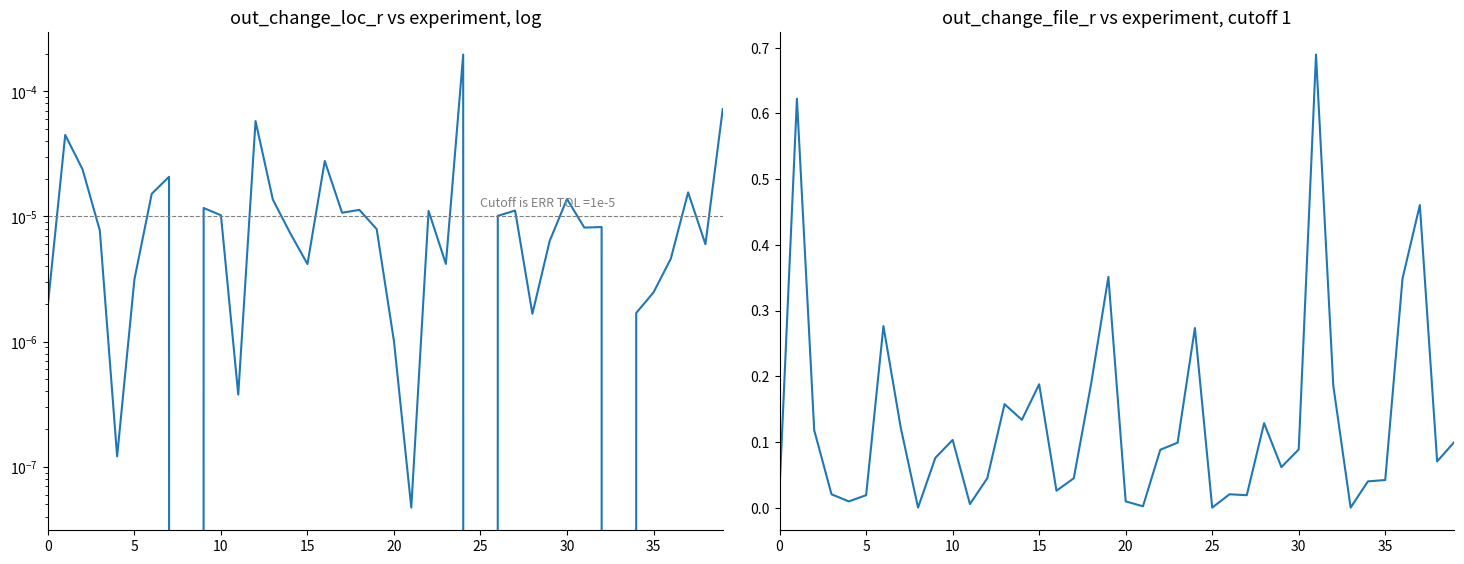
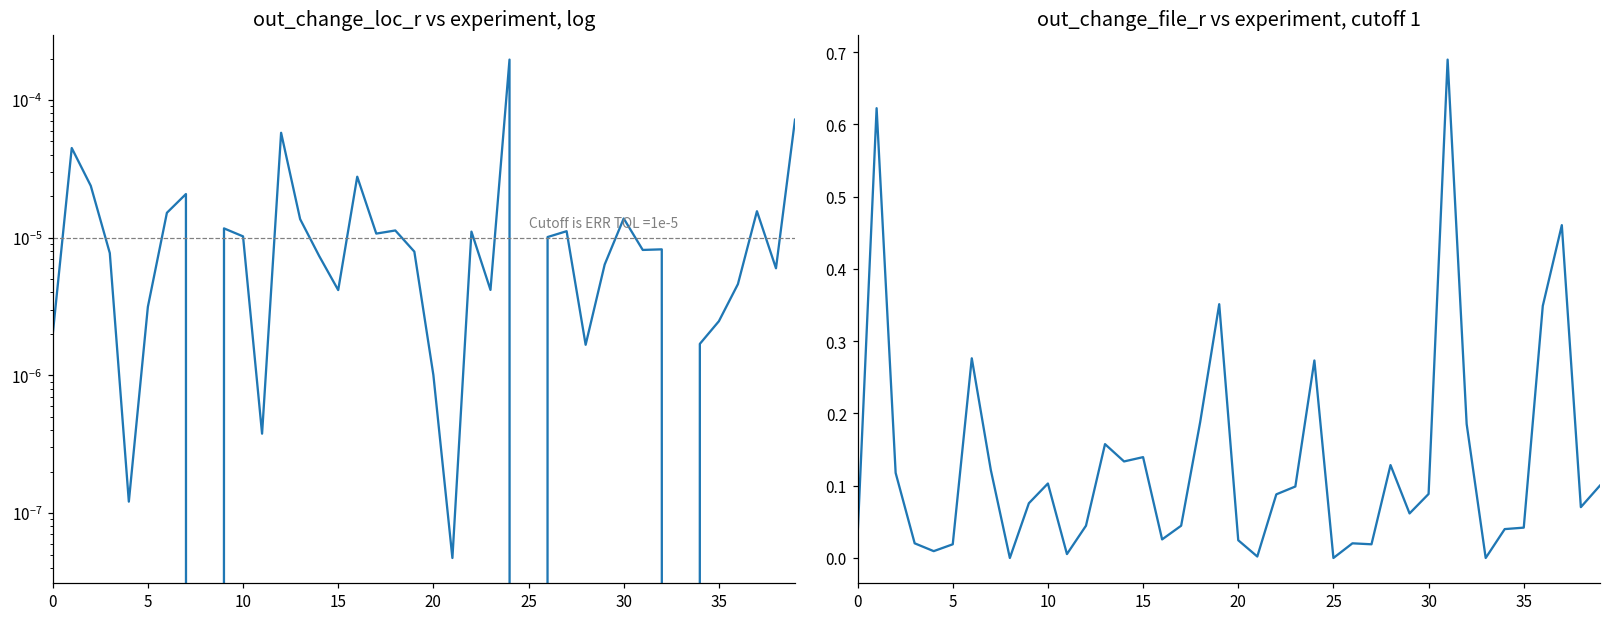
  {
    "out_change_loc_r vs experiment, log": {
      "0": 0.0000020,
      "5": 0.0000031,
      "10": 0.000010,
      "15": 0.0000042,
      "20": 0.0000010,
      "35": 0.0000025
    },
    "out_change_file_r vs experiment, cutoff 1": {
      "0": 0.03,
      "5": 0.02,
      "10": 0.10,
-     "15": 0.19,
-     "20": 0.01,
+     "15": 0.14,
+     "20": 0.02,
      "25": 0.00,
      "30": 0.09,
      "35": 0.04
    }
  }
